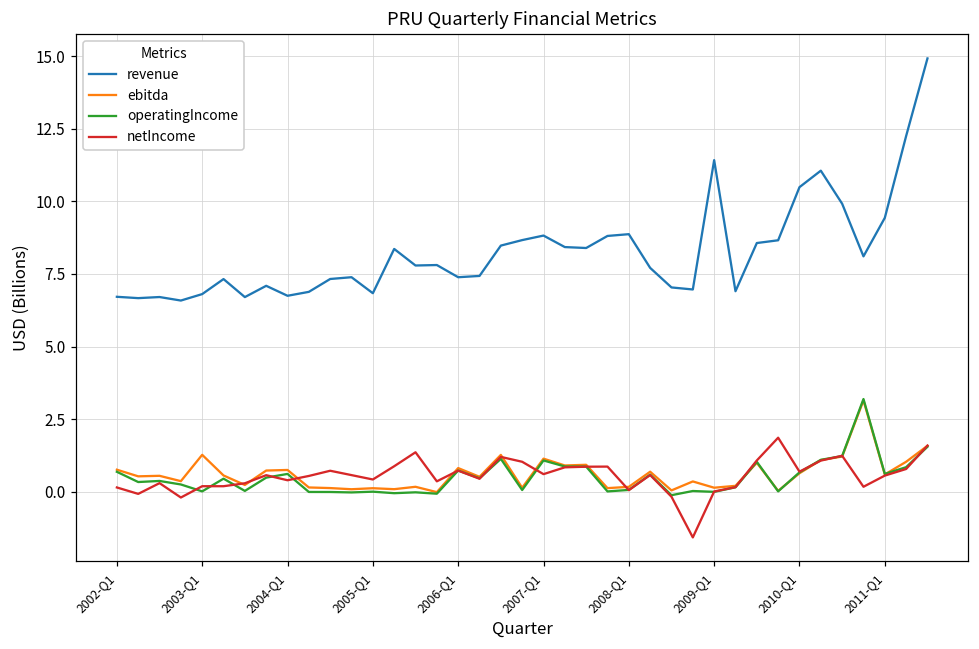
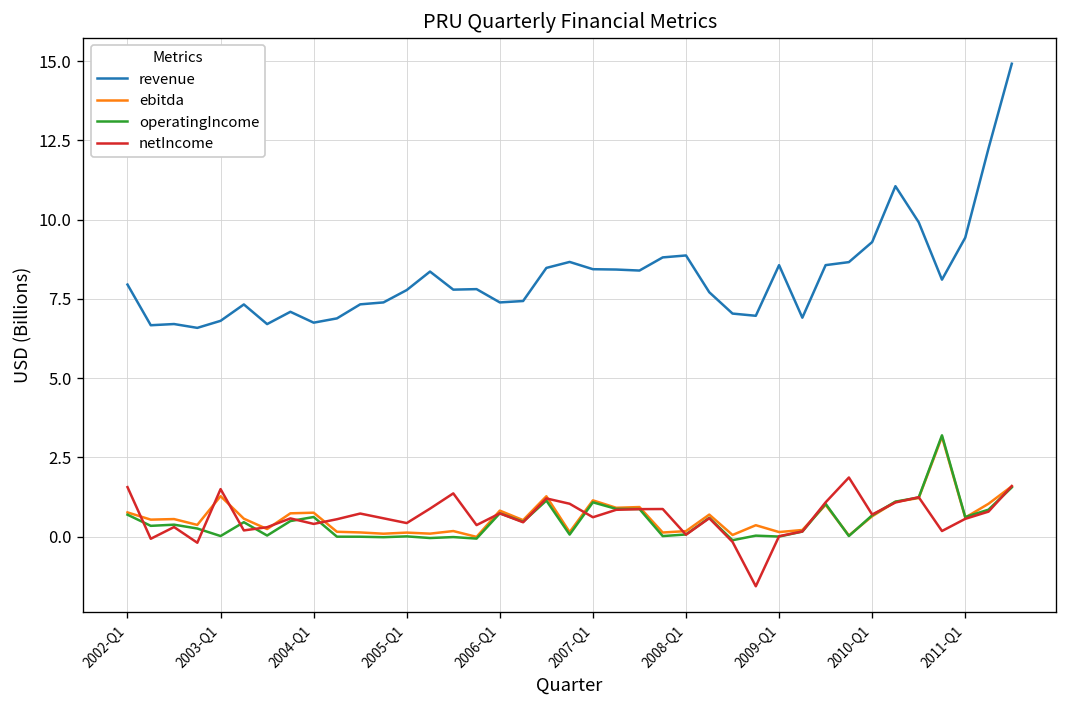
  {
    "revenue": {
-     "2002-Q1": 6.7,
+     "2002-Q1": 8.0,
      "2003-Q1": 6.8,
      "2004-Q1": 6.7,
-     "2005-Q1": 6.8,
+     "2005-Q1": 7.8,
      "2006-Q1": 7.4,
-     "2007-Q1": 8.8,
+     "2007-Q1": 8.4,
      "2008-Q1": 8.9,
-     "2009-Q1": 11.4,
-     "2010-Q1": 10.5,
+     "2009-Q1": 8.6,
+     "2010-Q1": 9.3,
      "2011-Q1": 9.4
    },
    "ebitda": {
      "2003-Q1": 1.3,
      "2004-Q1": 0.8,
      "2005-Q1": 0.1,
      "2008-Q1": 0.2,
      "2009-Q1": 0.1
    },
    "operatingIncome": {
      "2003-Q1": 0.0,
      "2004-Q1": 0.6,
      "2005-Q1": 0.0
    },
    "netIncome": {
-     "2002-Q1": 0.2,
-     "2003-Q1": 0.2,
+     "2002-Q1": 1.6,
+     "2003-Q1": 1.5,
      "2004-Q1": 0.4,
      "2005-Q1": 0.4,
      "2007-Q1": 0.6
    }
  }
